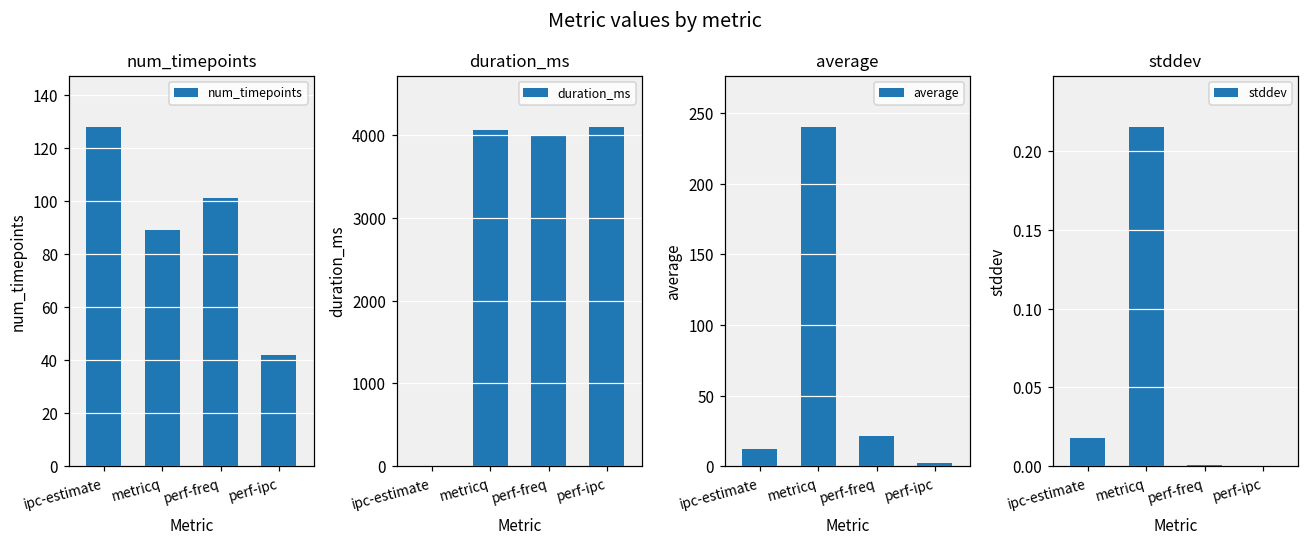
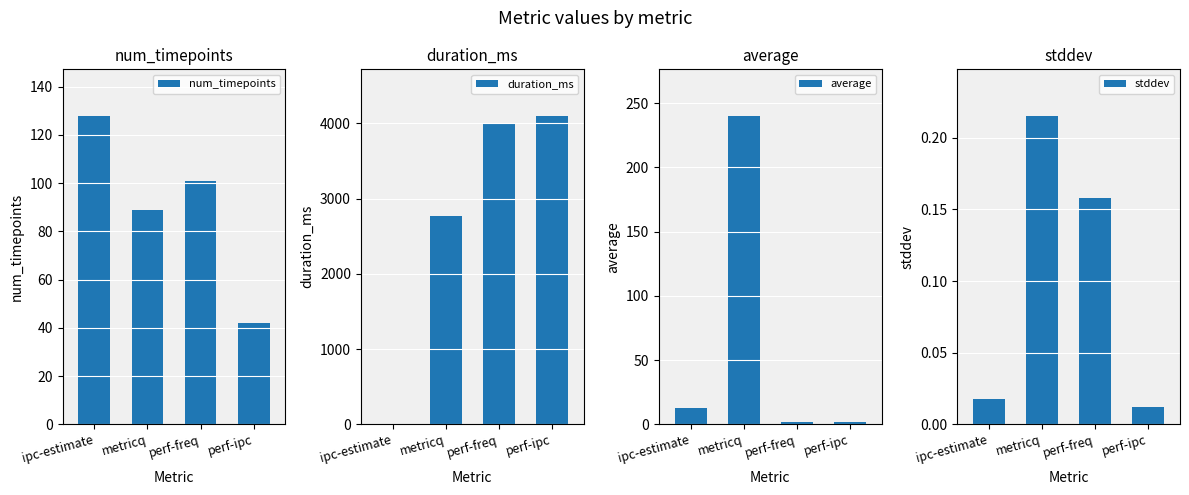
  {
    "num_timepoints": {
      "ipc-estimate": 128,
      "metricq": 89,
      "perf-freq": 101,
      "perf-ipc": 42
    },
    "duration_ms": {
      "ipc-estimate": 0,
-     "metricq": 4100,
+     "metricq": 2800,
      "perf-freq": 4000,
      "perf-ipc": 4100
    },
    "average": {
      "ipc-estimate": 12,
      "metricq": 240,
-     "perf-freq": 21,
+     "perf-freq": 1,
      "perf-ipc": 2
    },
    "stddev": {
      "ipc-estimate": 0.018,
      "metricq": 0.216,
-     "perf-freq": 0.001,
-     "perf-ipc": 0.000
+     "perf-freq": 0.158,
+     "perf-ipc": 0.012
    }
  }
